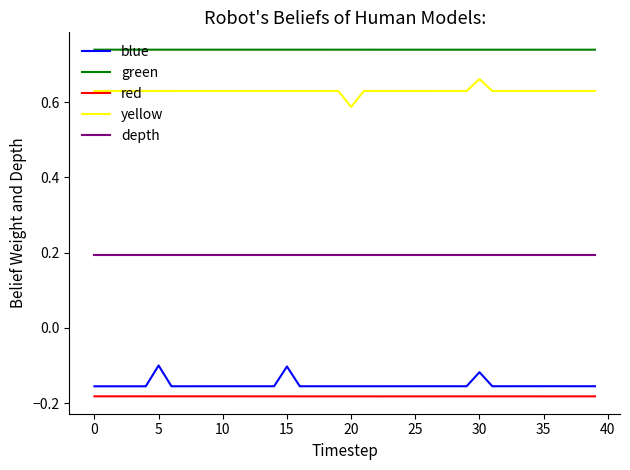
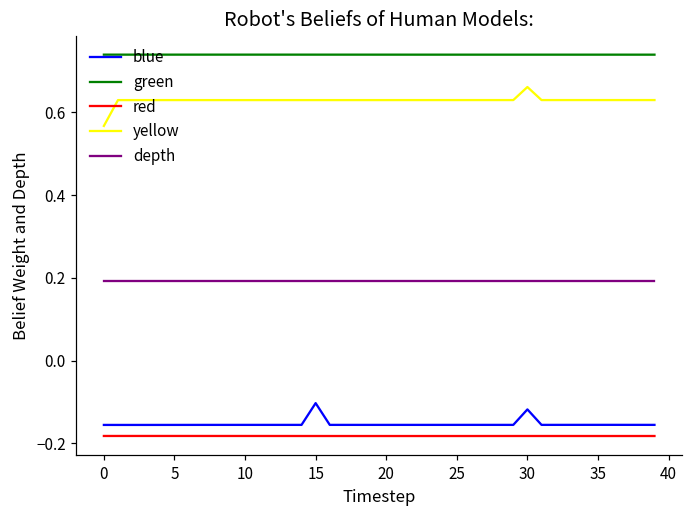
  {
    "blue": {
      "0": -0.16,
-     "5": -0.10,
+     "5": -0.16,
      "10": -0.16,
      "15": -0.10,
      "20": -0.16,
      "25": -0.16,
      "30": -0.12,
      "35": -0.16
    },
    "green": {
      "0": 0.74,
      "5": 0.74,
      "10": 0.74,
      "15": 0.74,
      "20": 0.74,
      "25": 0.74,
      "30": 0.74,
      "35": 0.74
    },
    "red": {
      "0": -0.18,
      "5": -0.18,
      "10": -0.18,
      "15": -0.18,
      "20": -0.18,
      "25": -0.18,
      "30": -0.18,
      "35": -0.18
    },
    "yellow": {
-     "0": 0.63,
+     "0": 0.57,
      "5": 0.63,
      "10": 0.63,
      "15": 0.63,
-     "20": 0.59,
+     "20": 0.63,
      "25": 0.63,
      "30": 0.66,
      "35": 0.63
    },
    "depth": {
      "0": 0.19,
      "5": 0.19,
      "10": 0.19,
      "15": 0.19,
      "20": 0.19,
      "25": 0.19,
      "30": 0.19,
      "35": 0.19
    }
  }
